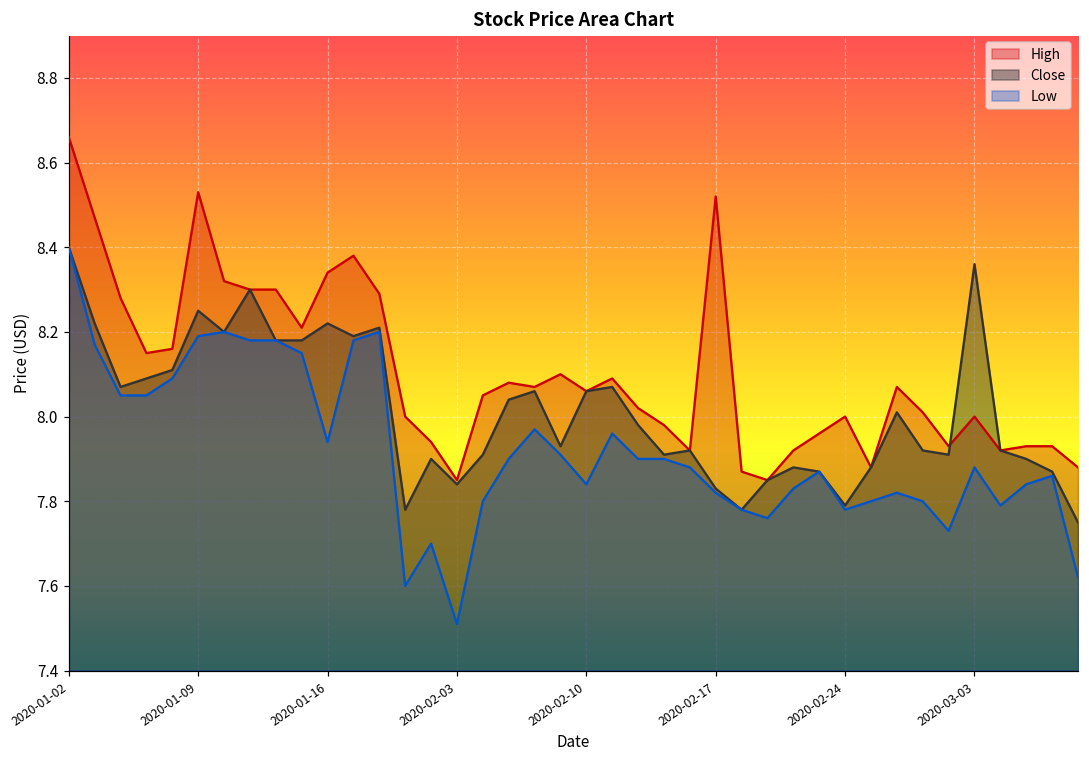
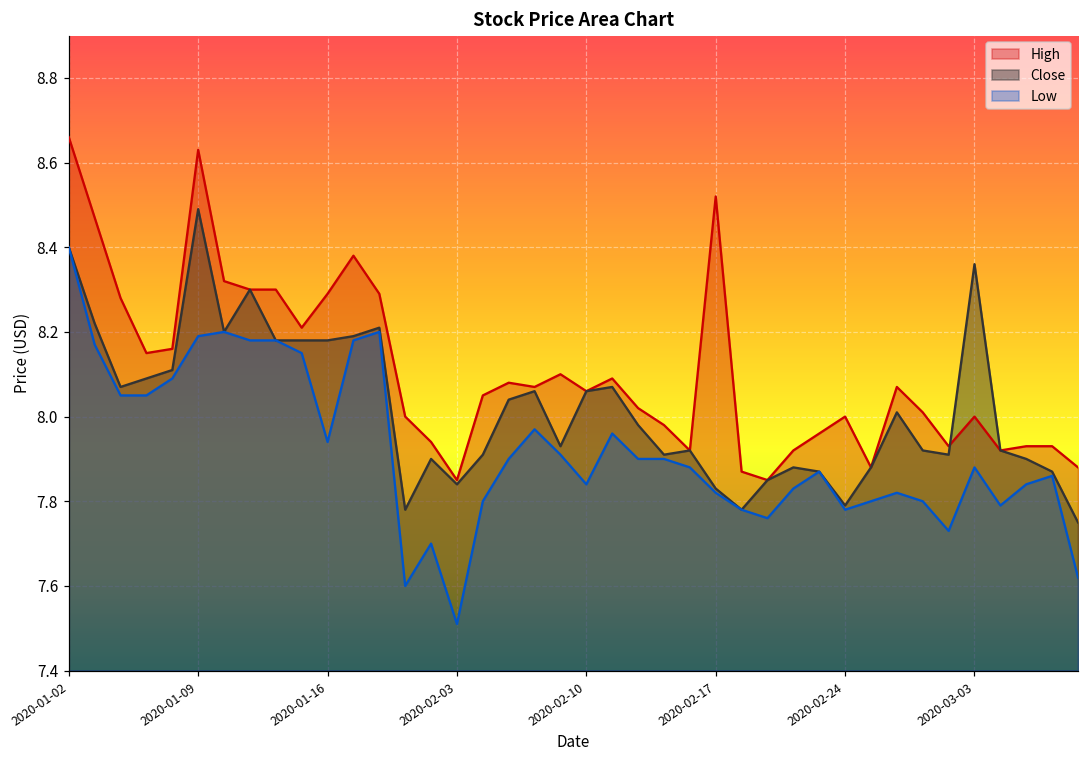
  {
    "High": {
      "2020-01-02": 8.66,
-     "2020-01-09": 8.53,
-     "2020-01-16": 8.34,
+     "2020-01-09": 8.63,
+     "2020-01-16": 8.29,
      "2020-02-03": 7.85,
      "2020-02-17": 8.52,
      "2020-02-24": 8.00,
      "2020-03-03": 8.00
    },
    "Close": {
-     "2020-01-09": 8.25,
-     "2020-01-16": 8.22,
+     "2020-01-09": 8.49,
+     "2020-01-16": 8.18,
      "2020-02-03": 7.84,
      "2020-02-17": 7.83,
      "2020-02-24": 7.79,
      "2020-03-03": 8.36
    },
    "Low": {
      "2020-01-09": 8.19,
      "2020-01-16": 7.94,
      "2020-02-03": 7.51,
      "2020-02-10": 7.84,
      "2020-02-17": 7.82,
      "2020-02-24": 7.78,
      "2020-03-03": 7.88
    }
  }
